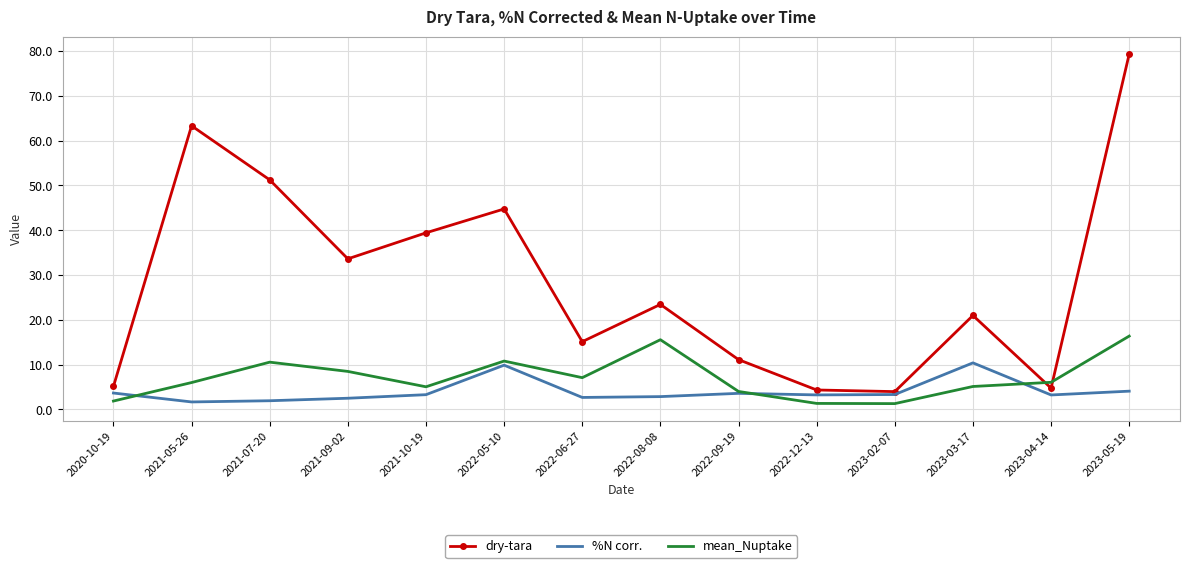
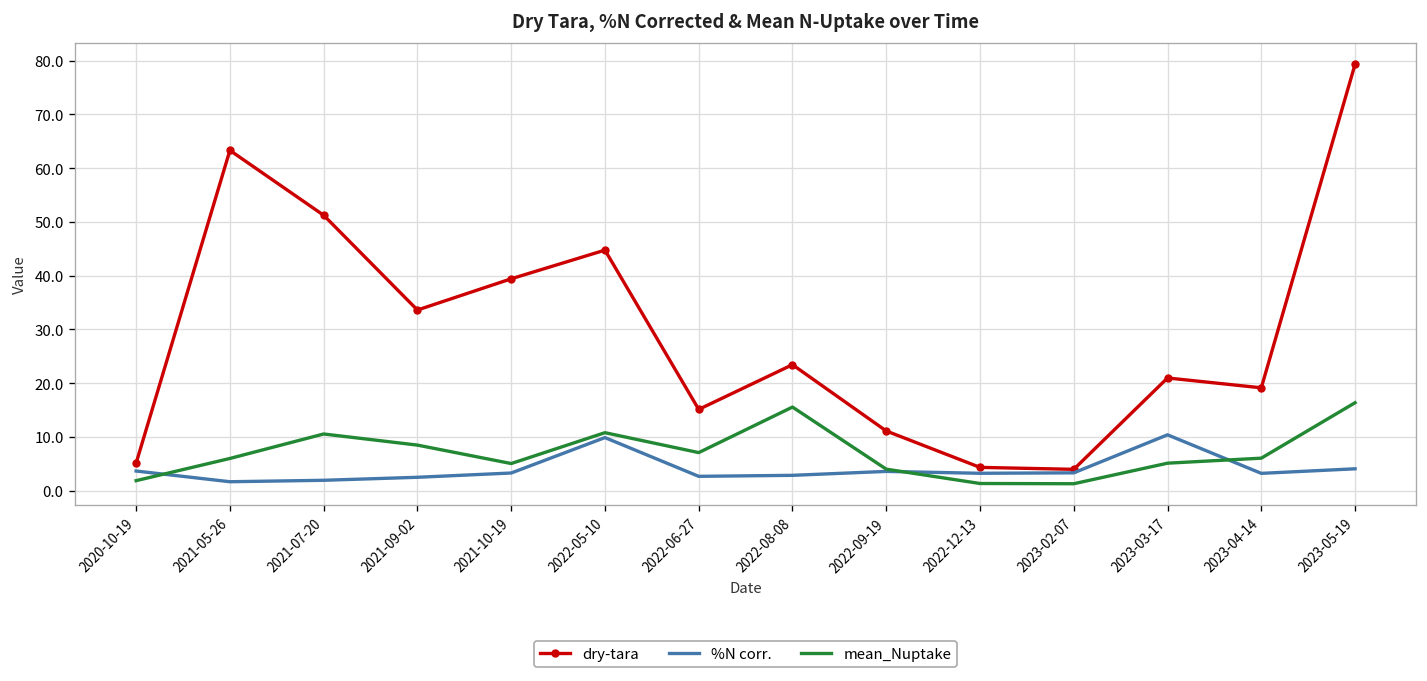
  {
    "dry-tara": {
      "2020-10-19": 5,
      "2021-05-26": 63,
      "2021-07-20": 51,
      "2021-09-02": 34,
      "2021-10-19": 39,
      "2022-05-10": 45,
      "2022-06-27": 15,
      "2022-08-08": 23,
      "2022-09-19": 11,
      "2022-12-13": 4,
      "2023-02-07": 4,
      "2023-03-17": 21,
-     "2023-04-14": 5,
+     "2023-04-14": 19,
      "2023-05-19": 79
    },
    "%N corr.": {
      "2020-10-19": 4,
      "2021-05-26": 2,
      "2021-07-20": 2,
      "2021-09-02": 3,
      "2021-10-19": 3,
      "2022-05-10": 10,
      "2022-06-27": 3,
      "2022-08-08": 3,
      "2022-12-13": 3,
      "2023-02-07": 3,
      "2023-03-17": 10,
      "2023-04-14": 3,
      "2023-05-19": 4
    },
    "mean_Nuptake": {
      "2020-10-19": 2,
      "2021-05-26": 6,
      "2021-07-20": 11,
      "2021-09-02": 8,
      "2021-10-19": 5,
      "2022-05-10": 11,
      "2022-06-27": 7,
      "2022-08-08": 16,
      "2022-12-13": 1,
      "2023-02-07": 1,
      "2023-03-17": 5,
      "2023-04-14": 6,
      "2023-05-19": 16
    }
  }
